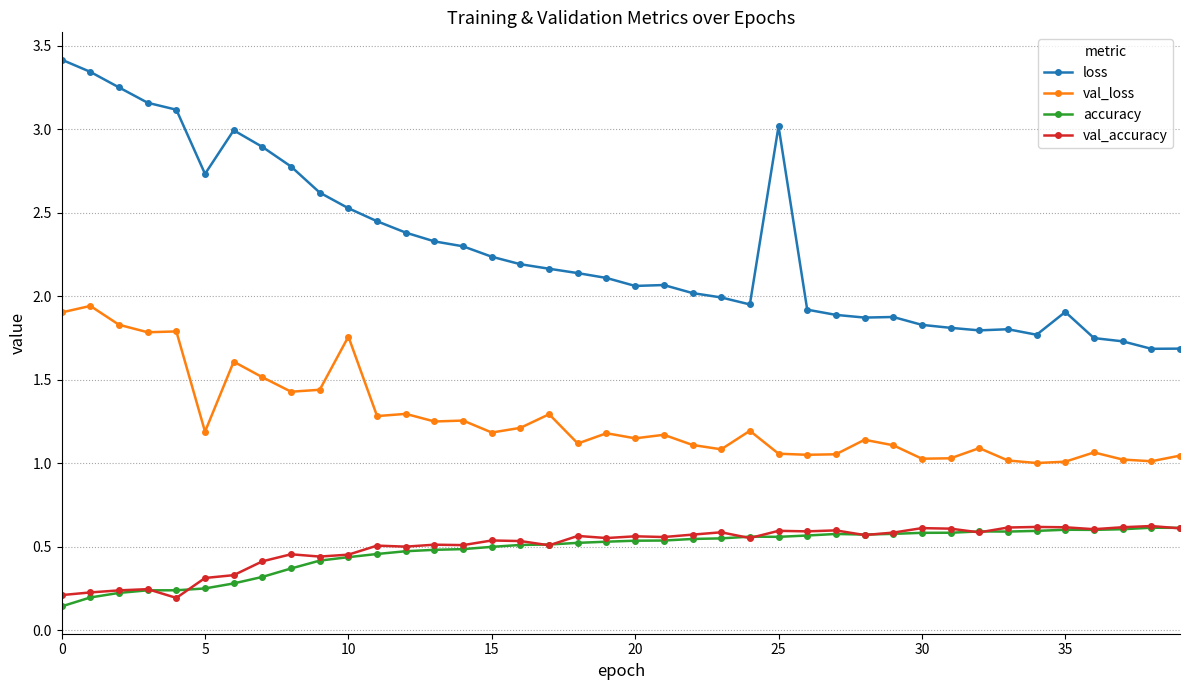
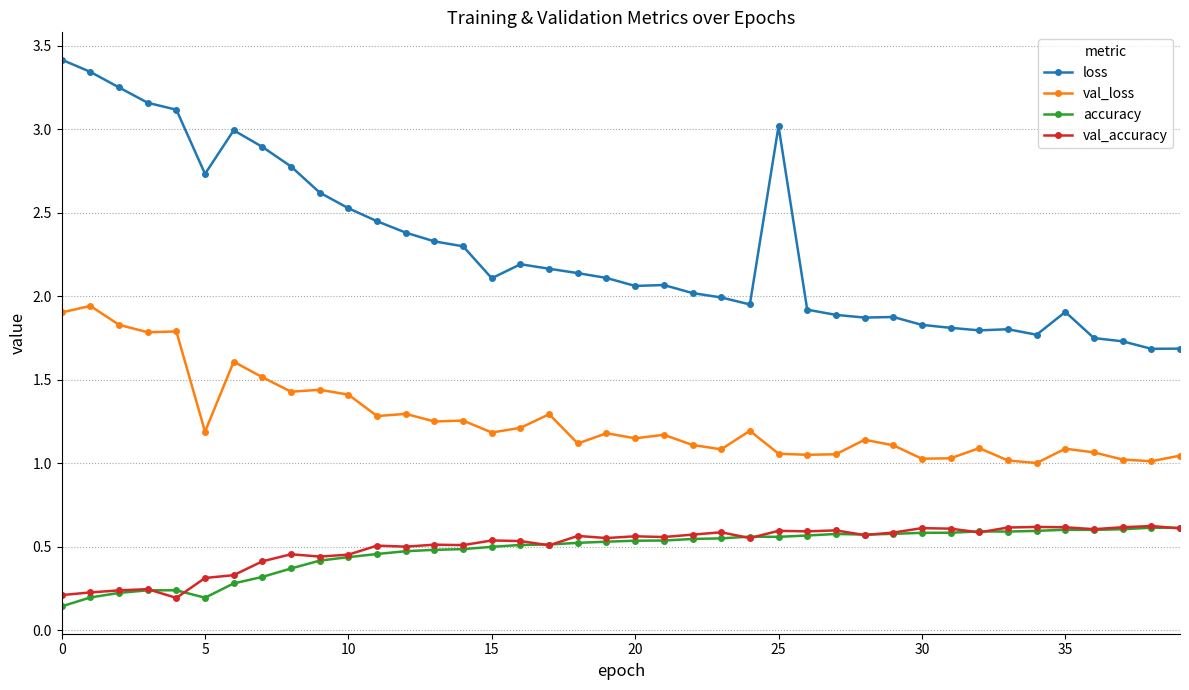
  {
    "loss": {
      "0": 3.42,
      "5": 2.73,
      "10": 2.53,
-     "15": 2.24,
+     "15": 2.11,
      "20": 2.06,
      "25": 3.02,
      "30": 1.83,
      "35": 1.91
    },
    "val_loss": {
      "0": 1.90,
      "5": 1.19,
-     "10": 1.76,
+     "10": 1.41,
      "15": 1.18,
      "20": 1.15,
      "25": 1.06,
      "30": 1.03,
-     "35": 1.01
+     "35": 1.09
    },
    "accuracy": {
      "0": 0.14,
-     "5": 0.25,
+     "5": 0.20,
      "15": 0.50,
      "20": 0.54,
      "25": 0.56,
      "30": 0.58
    },
    "val_accuracy": {
      "0": 0.21,
      "5": 0.31,
      "15": 0.54,
      "20": 0.56,
      "25": 0.60,
      "30": 0.61
    }
  }
